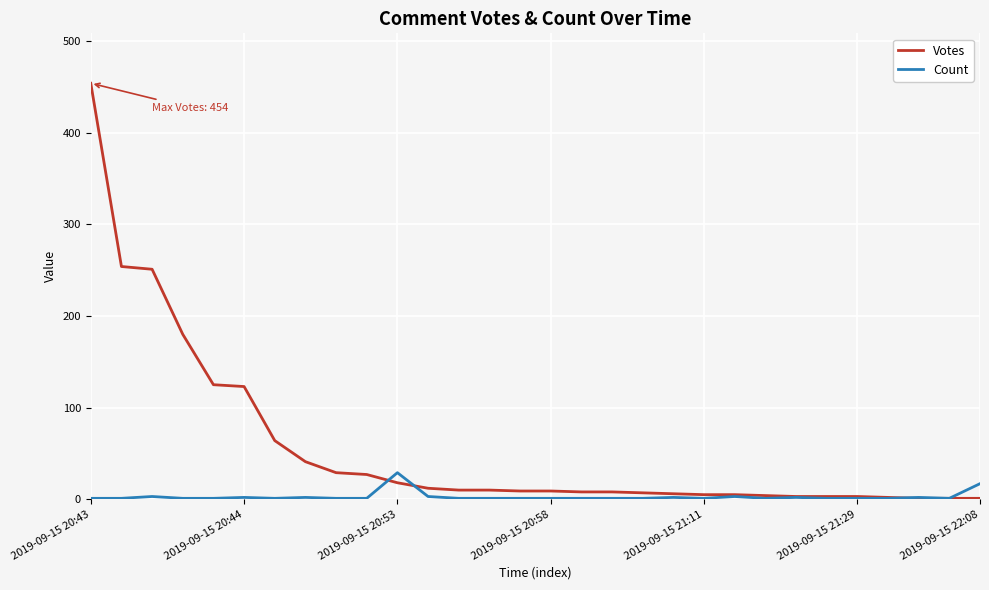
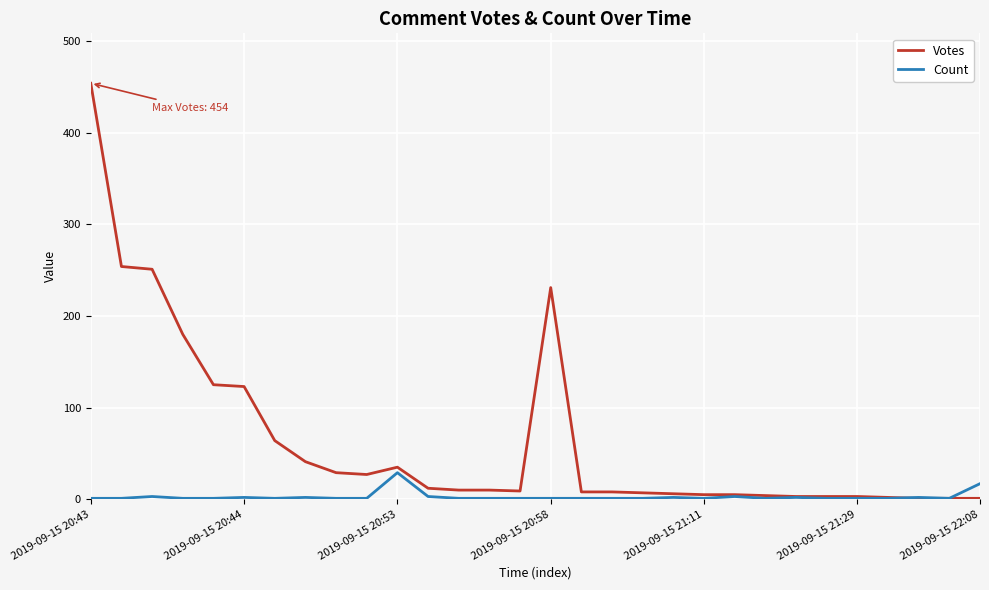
  {
    "Votes": {
-     "2019-09-15 20:53": 20,
-     "2019-09-15 20:58": 10,
+     "2019-09-15 20:53": 40,
+     "2019-09-15 20:58": 230,
      "2019-09-15 22:08": 0
    },
    "Count": {
      "2019-09-15 20:53": 30,
      "2019-09-15 20:58": 0,
      "2019-09-15 22:08": 20
    }
  }
